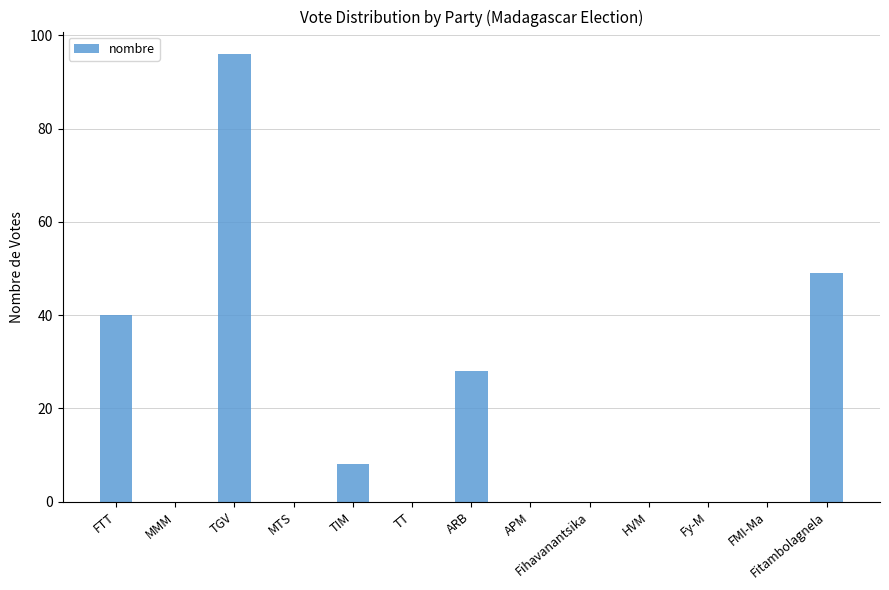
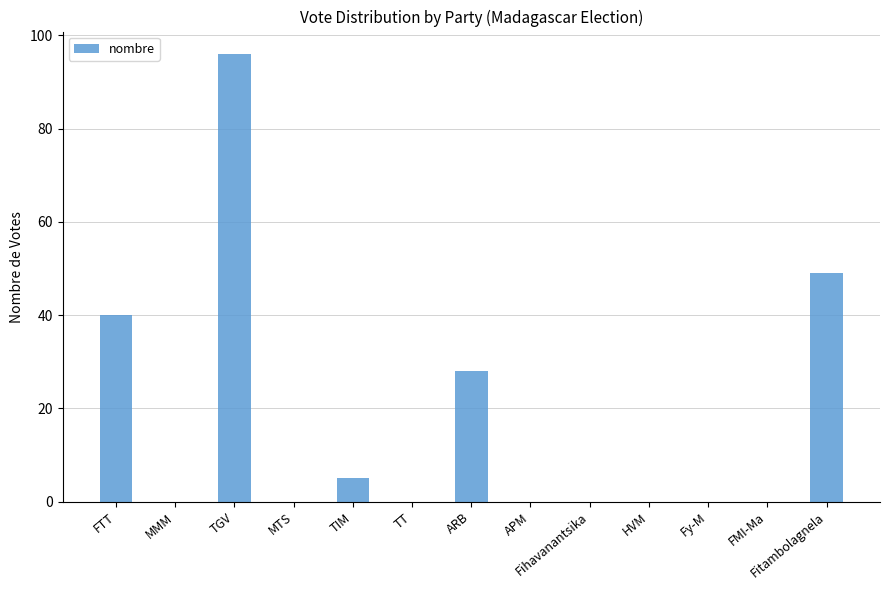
  {
    "FTT": 40,
    "MMM": 0,
    "TGV": 96,
    "MTS": 0,
-   "TIM": 8,
+   "TIM": 5,
    "TT": 0,
    "ARB": 28,
    "APM": 0,
    "Fihavanantsika": 0,
    "HVM": 0,
    "Fy-M": 0,
    "FMI-Ma": 0,
    "Fitambolagnela": 49
  }
